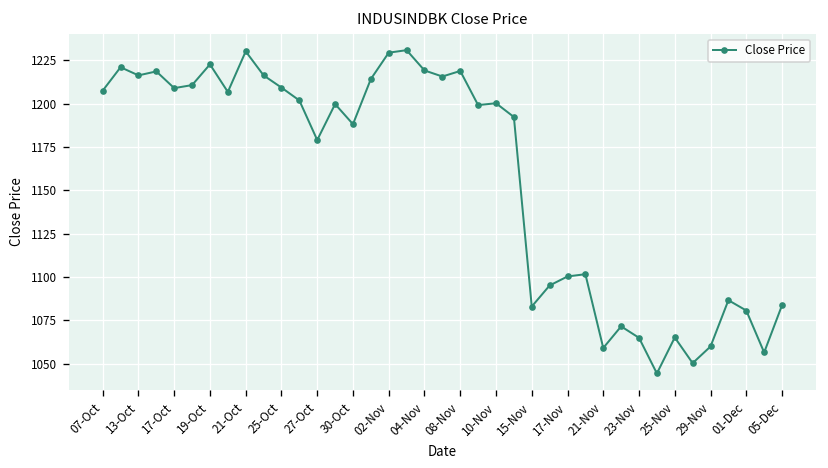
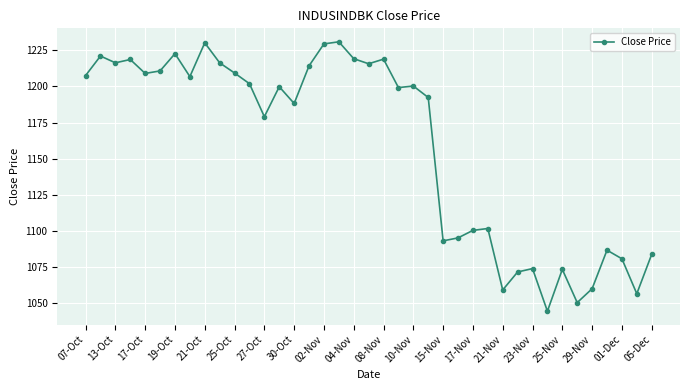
  {
    "07-Oct": 1208,
    "13-Oct": 1216,
    "17-Oct": 1209,
    "19-Oct": 1223,
    "21-Oct": 1230,
    "25-Oct": 1209,
    "27-Oct": 1179,
    "30-Oct": 1188,
    "02-Nov": 1229,
    "04-Nov": 1219,
    "08-Nov": 1219,
    "10-Nov": 1200,
-   "15-Nov": 1083,
+   "15-Nov": 1093,
    "17-Nov": 1100,
    "21-Nov": 1059,
-   "23-Nov": 1065,
-   "25-Nov": 1065,
+   "23-Nov": 1074,
+   "25-Nov": 1073,
    "29-Nov": 1060,
    "01-Dec": 1081,
    "05-Dec": 1084
  }
